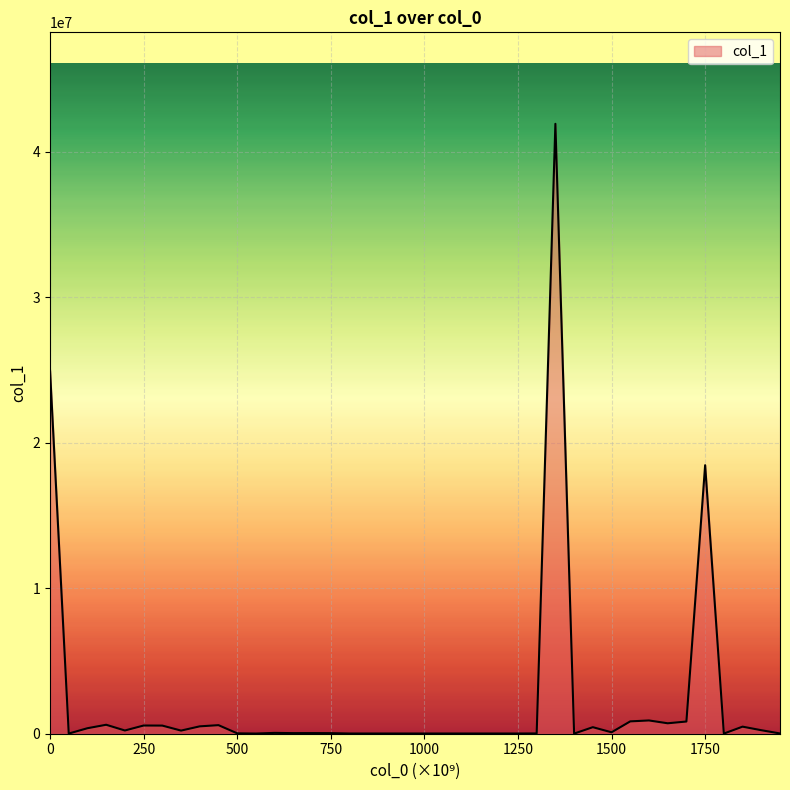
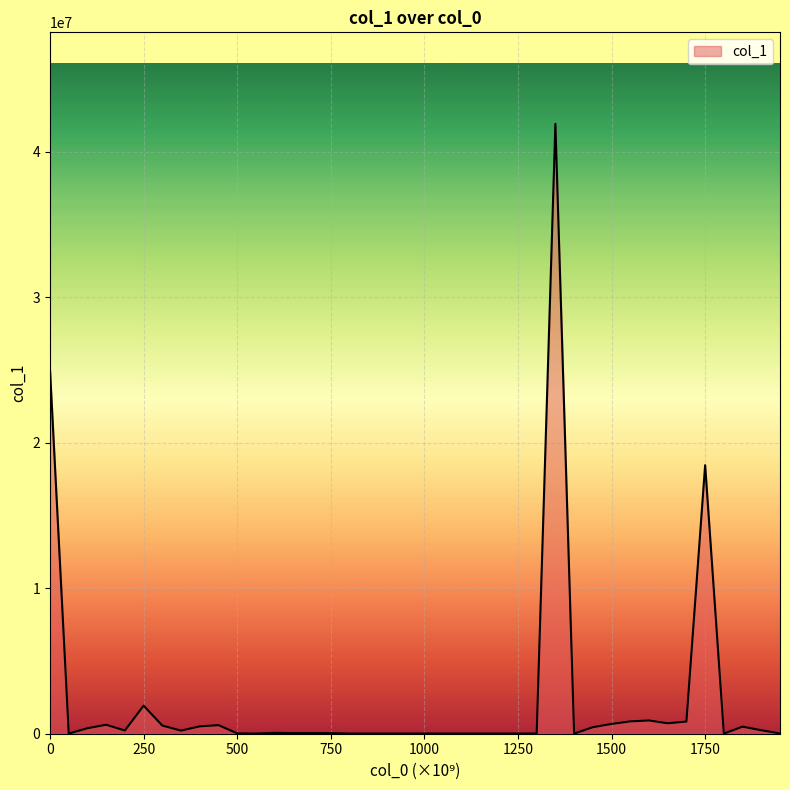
  {
    "0": 25000000,
-   "250": 600000,
+   "250": 1900000,
    "500": 0,
    "750": 0,
    "1000": 0,
    "1250": 0,
-   "1500": 100000,
+   "1500": 700000,
    "1750": 18500000
  }
